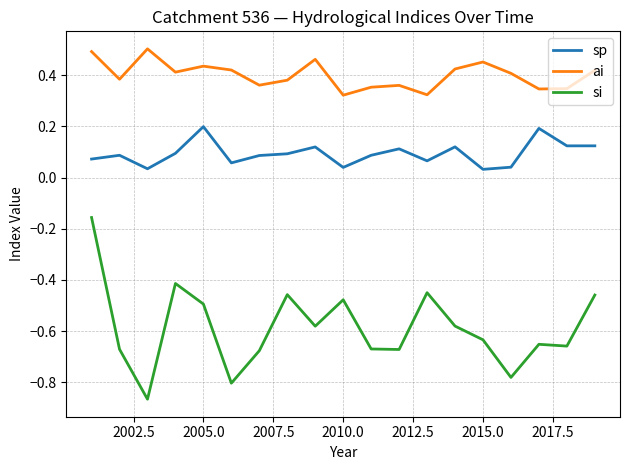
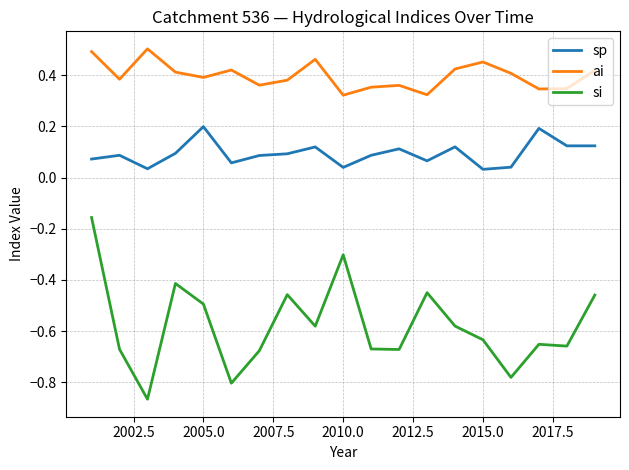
  {
    "sp": {
      "2005.0": 0.20,
      "2010.0": 0.04,
      "2015.0": 0.03
    },
    "ai": {
-     "2005.0": 0.44,
+     "2005.0": 0.39,
      "2010.0": 0.32,
      "2015.0": 0.45
    },
    "si": {
      "2005.0": -0.49,
-     "2010.0": -0.48,
+     "2010.0": -0.30,
      "2015.0": -0.63
    }
  }
